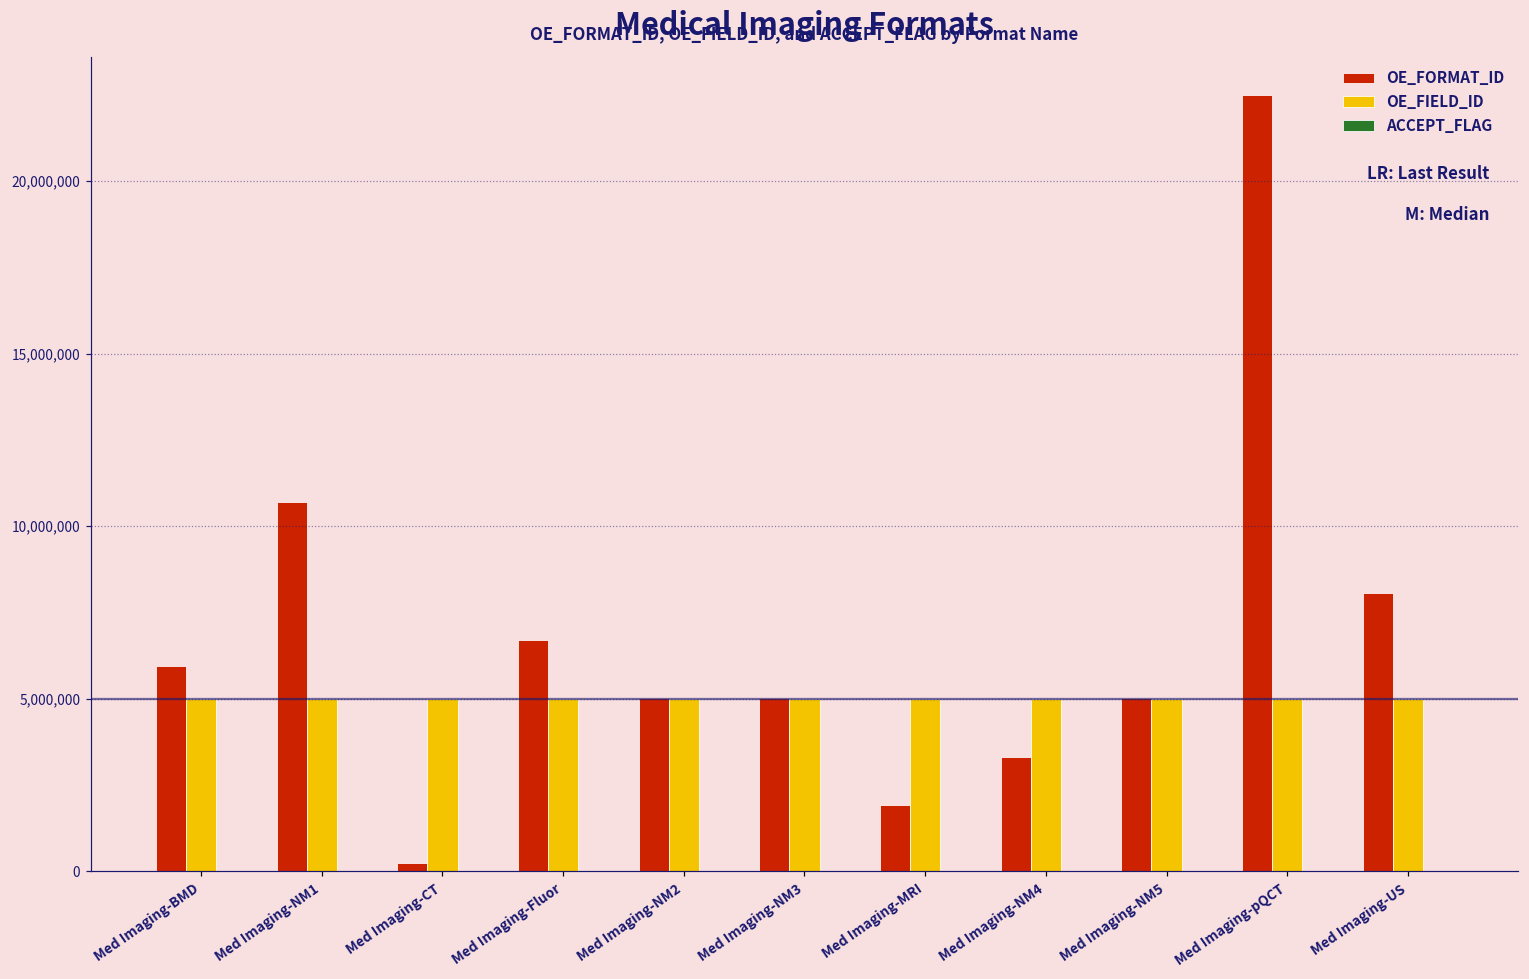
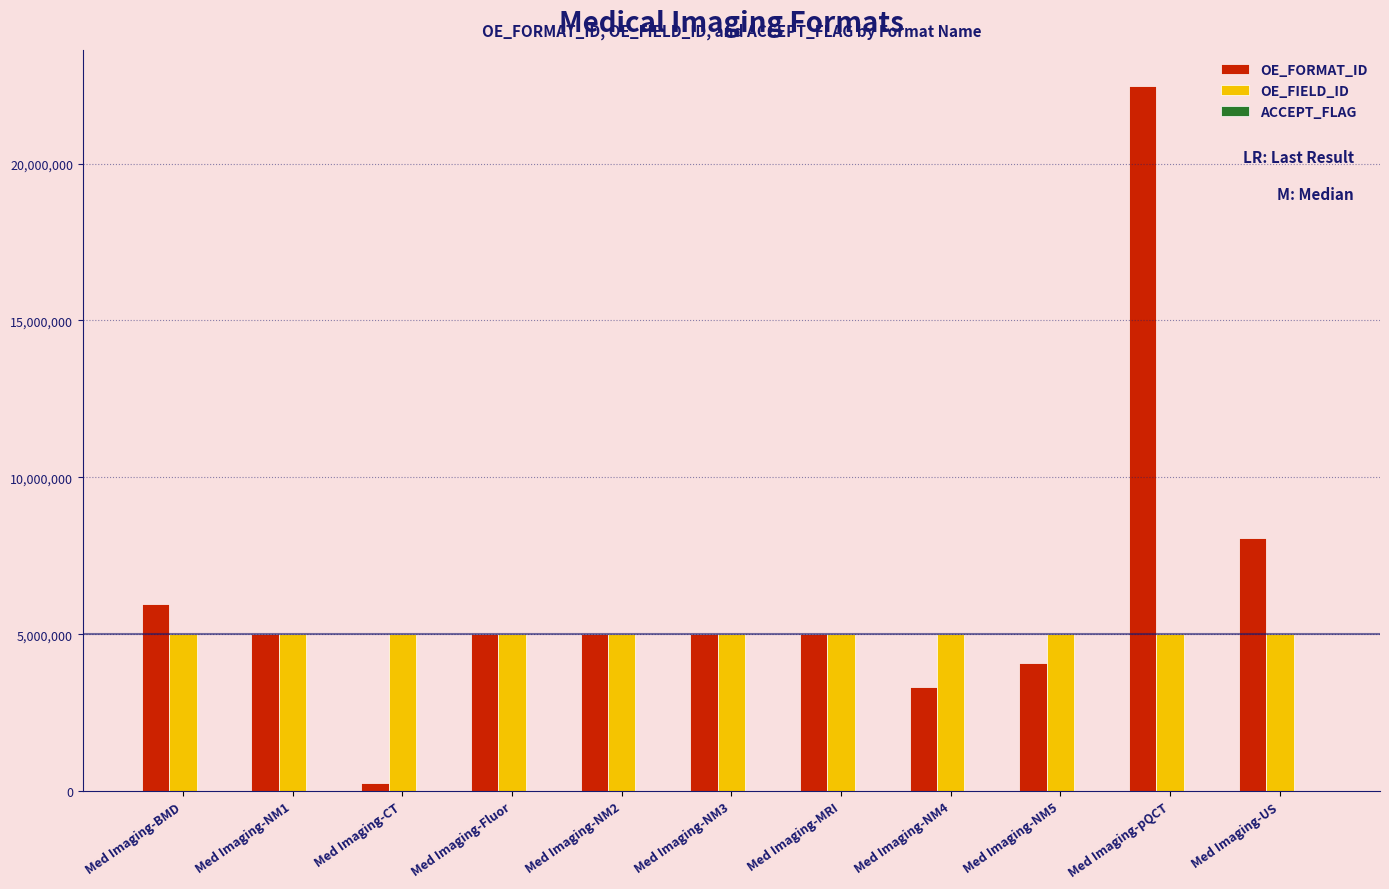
  {
    "OE_FORMAT_ID": {
      "Med Imaging-BMD": "6,000,000",
-     "Med Imaging-NM1": "10,700,000",
+     "Med Imaging-NM1": "5,000,000",
      "Med Imaging-CT": "300,000",
-     "Med Imaging-Fluor": "6,700,000",
+     "Med Imaging-Fluor": "5,000,000",
      "Med Imaging-NM2": "5,000,000",
      "Med Imaging-NM3": "5,000,000",
-     "Med Imaging-MRI": "1,900,000",
+     "Med Imaging-MRI": "5,000,000",
      "Med Imaging-NM4": "3,300,000",
-     "Med Imaging-NM5": "5,000,000",
+     "Med Imaging-NM5": "4,100,000",
      "Med Imaging-pQCT": "22,500,000",
      "Med Imaging-US": "8,100,000"
    },
    "OE_FIELD_ID": {
      "Med Imaging-BMD": "5,000,000",
      "Med Imaging-NM1": "5,000,000",
      "Med Imaging-CT": "5,000,000",
      "Med Imaging-Fluor": "5,000,000",
      "Med Imaging-NM2": "5,000,000",
      "Med Imaging-NM3": "5,000,000",
      "Med Imaging-MRI": "5,000,000",
      "Med Imaging-NM4": "5,000,000",
      "Med Imaging-NM5": "5,000,000",
      "Med Imaging-pQCT": "5,000,000",
      "Med Imaging-US": "5,000,000"
    },
    "ACCEPT_FLAG": {
      "Med Imaging-BMD": "0",
      "Med Imaging-NM1": "0",
      "Med Imaging-CT": "0",
      "Med Imaging-Fluor": "0",
      "Med Imaging-NM2": "0",
      "Med Imaging-NM3": "0",
      "Med Imaging-MRI": "0",
      "Med Imaging-NM4": "0",
      "Med Imaging-NM5": "0",
      "Med Imaging-pQCT": "0",
      "Med Imaging-US": "0"
    }
  }
